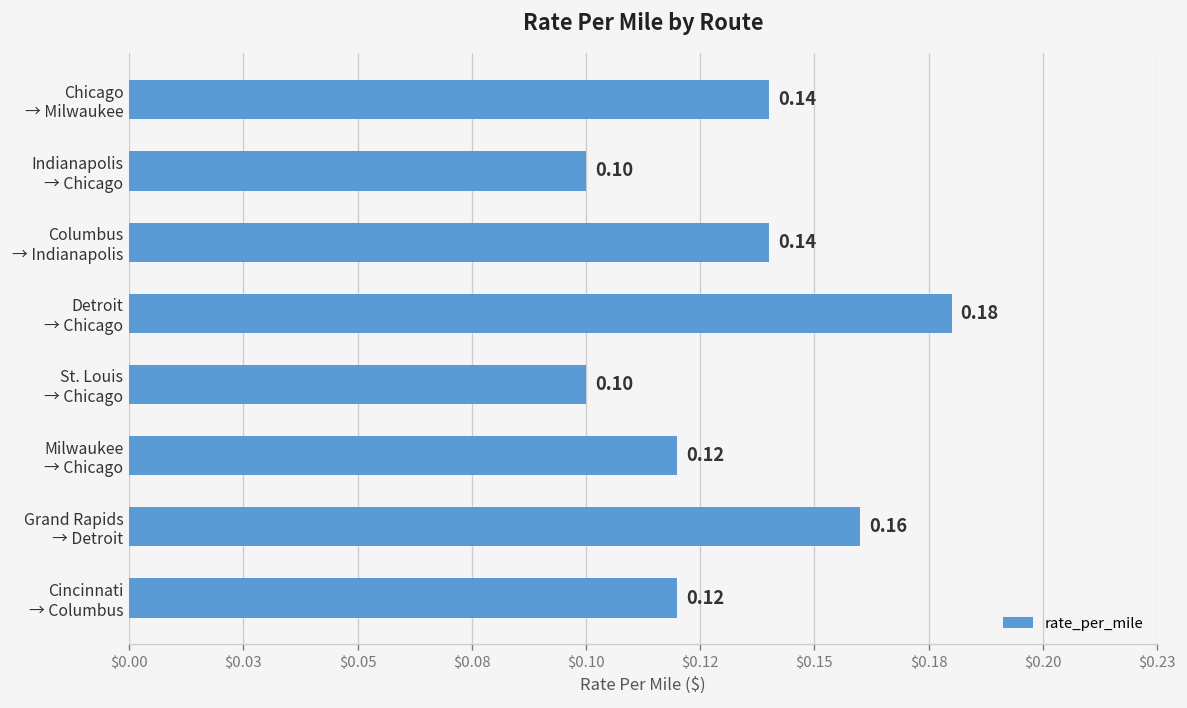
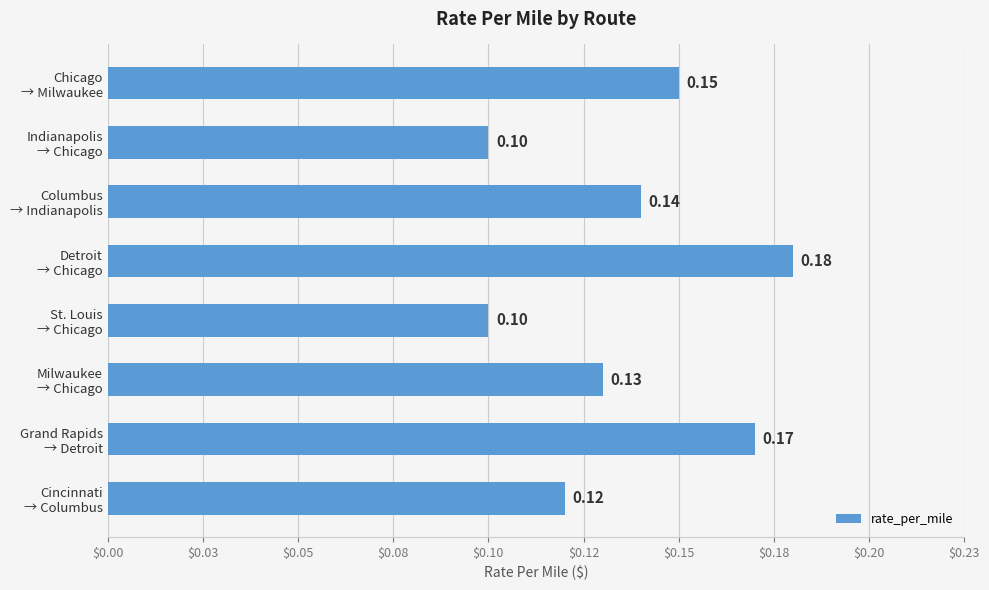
  {
-   "Chicago → Milwaukee": 0.14,
+   "Chicago → Milwaukee": 0.15,
    "Indianapolis → Chicago": 0.10,
    "Columbus → Indianapolis": 0.14,
    "Detroit → Chicago": 0.18,
    "St. Louis → Chicago": 0.10,
-   "Milwaukee → Chicago": 0.12,
-   "Grand Rapids → Detroit": 0.16,
+   "Milwaukee → Chicago": 0.13,
+   "Grand Rapids → Detroit": 0.17,
    "Cincinnati → Columbus": 0.12
  }
